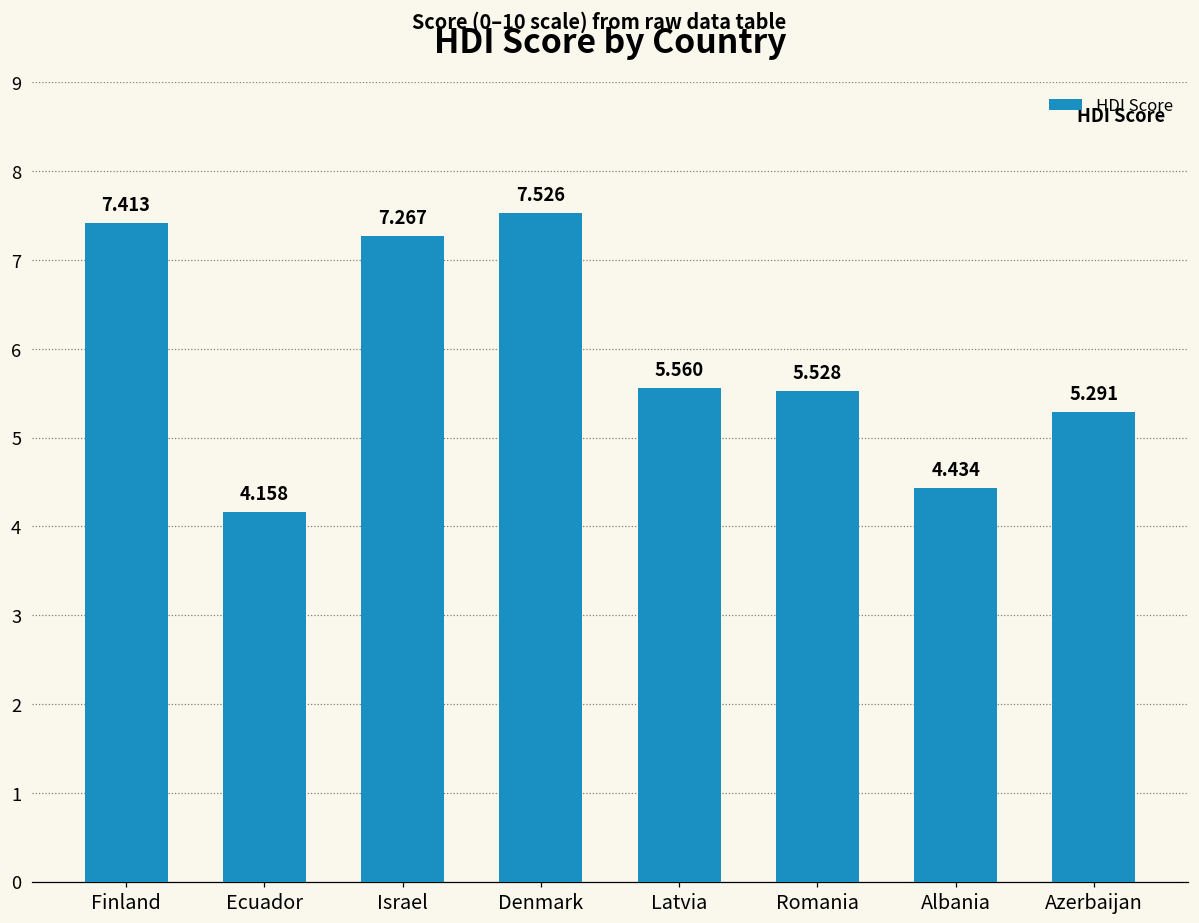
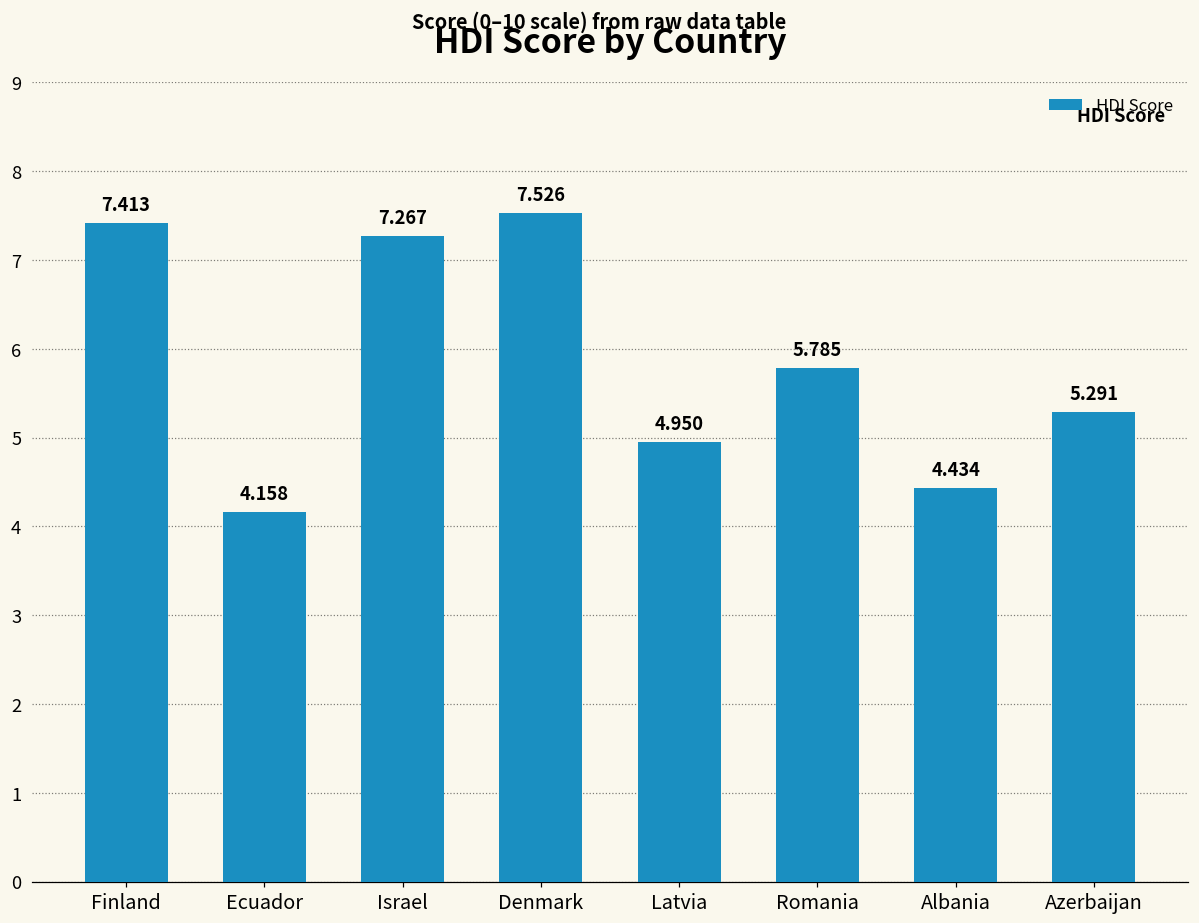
  {
    "Finland": 7.413,
    "Ecuador": 4.158,
    "Israel": 7.267,
    "Denmark": 7.526,
-   "Latvia": 5.560,
-   "Romania": 5.528,
+   "Latvia": 4.950,
+   "Romania": 5.785,
    "Albania": 4.434,
    "Azerbaijan": 5.291
  }
